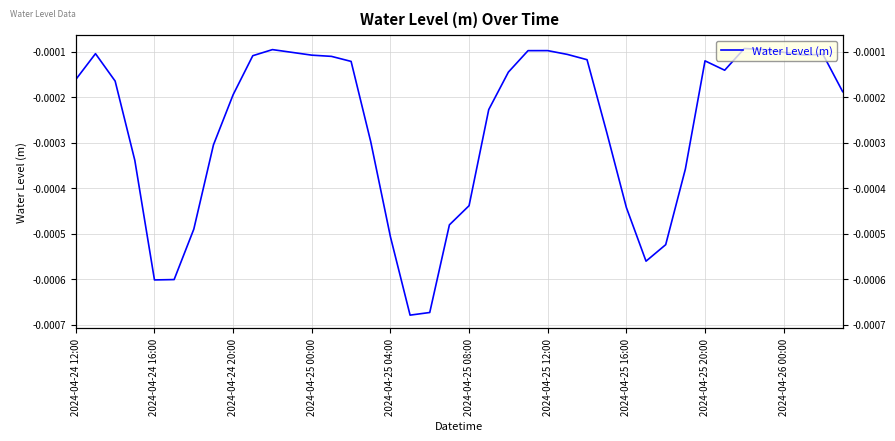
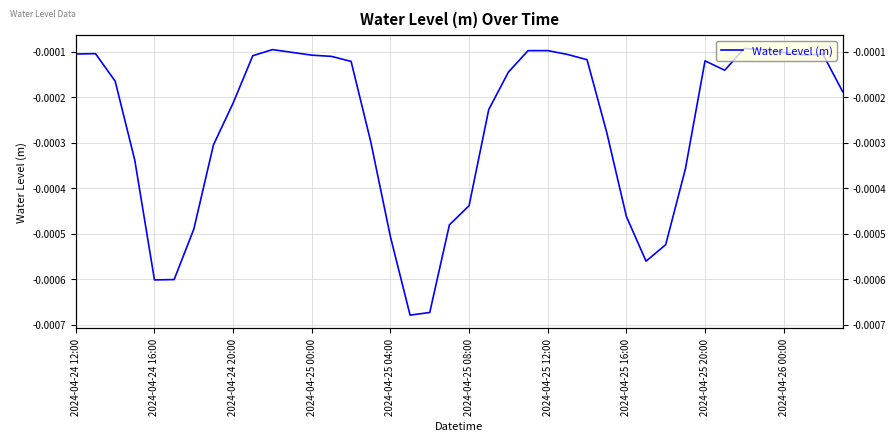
  {
-   "2024-04-24 12:00": -0.00016,
+   "2024-04-24 12:00": -0.00011,
    "2024-04-24 16:00": -0.00060,
-   "2024-04-24 20:00": -0.00019,
+   "2024-04-24 20:00": -0.00021,
    "2024-04-25 00:00": -0.00011,
    "2024-04-25 04:00": -0.00051,
    "2024-04-25 08:00": -0.00044,
    "2024-04-25 12:00": -0.00010,
-   "2024-04-25 16:00": -0.00044,
+   "2024-04-25 16:00": -0.00046,
    "2024-04-25 20:00": -0.00012
  }
